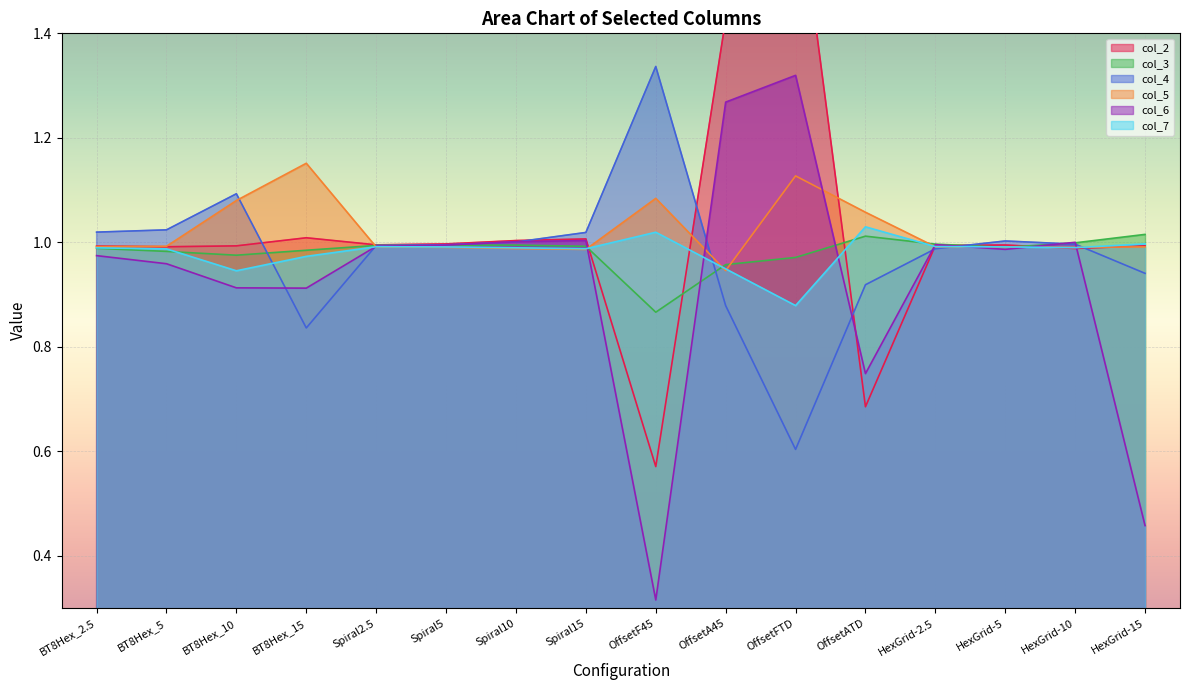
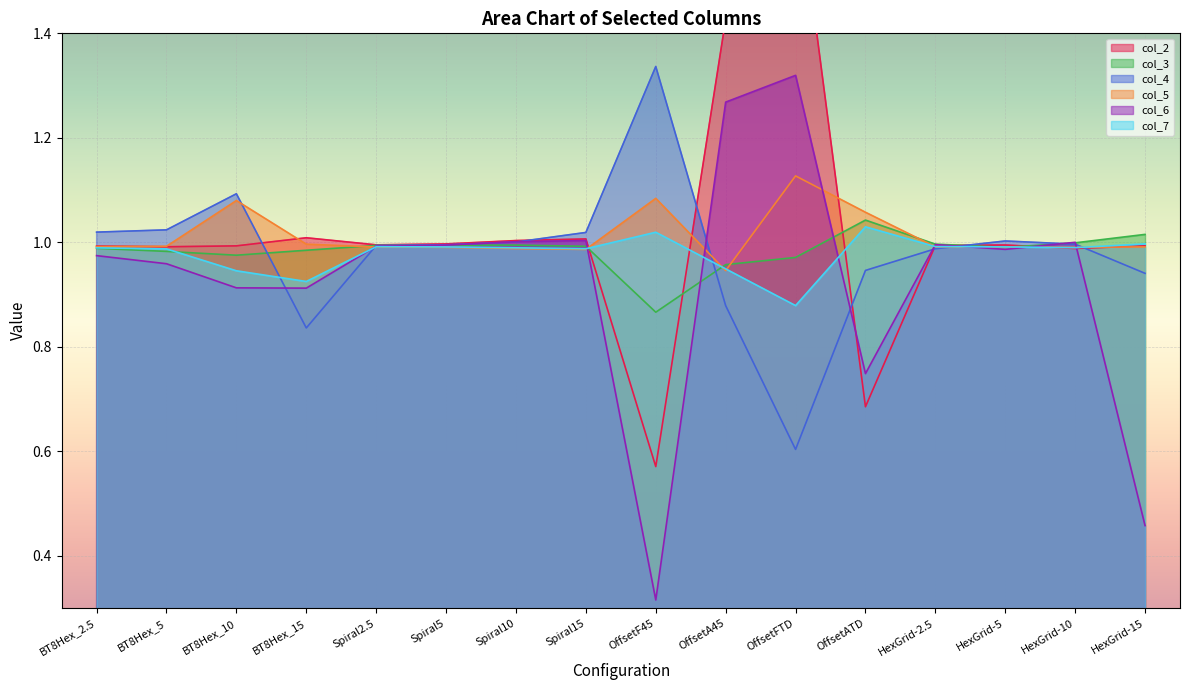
  {
    "col_2": {
      "BT8Hex_10": 0.99,
      "BT8Hex_15": 1.01,
      "OffsetF45": 0.57,
      "OffsetATD": 0.69
    },
    "col_3": {
      "BT8Hex_10": 0.98,
      "BT8Hex_15": 0.98,
      "Spiral10": 0.99,
      "OffsetF45": 0.87,
      "OffsetA45": 0.96,
      "OffsetFTD": 0.97,
-     "OffsetATD": 1.01,
+     "OffsetATD": 1.04,
      "HexGrid-15": 1.02
    },
    "col_4": {
      "BT8Hex_2.5": 1.02,
      "BT8Hex_5": 1.02,
      "BT8Hex_10": 1.09,
      "BT8Hex_15": 0.84,
      "Spiral15": 1.02,
      "OffsetF45": 1.34,
      "OffsetA45": 0.88,
      "OffsetFTD": 0.60,
-     "OffsetATD": 0.92,
+     "OffsetATD": 0.95,
      "HexGrid-5": 1.00,
      "HexGrid-15": 0.94
    },
    "col_5": {
      "BT8Hex_10": 1.08,
-     "BT8Hex_15": 1.15,
+     "BT8Hex_15": 1.00,
      "OffsetF45": 1.08,
      "OffsetFTD": 1.13,
      "OffsetATD": 1.06
    },
    "col_6": {
      "BT8Hex_2.5": 0.97,
      "BT8Hex_5": 0.96,
      "BT8Hex_10": 0.91,
      "BT8Hex_15": 0.91,
      "OffsetF45": 0.32,
      "OffsetA45": 1.27,
      "OffsetFTD": 1.32,
      "OffsetATD": 0.75,
      "HexGrid-15": 0.46
    },
    "col_7": {
      "BT8Hex_10": 0.95,
-     "BT8Hex_15": 0.97,
+     "BT8Hex_15": 0.93,
      "OffsetF45": 1.02,
      "OffsetFTD": 0.88,
      "OffsetATD": 1.03
    }
  }
